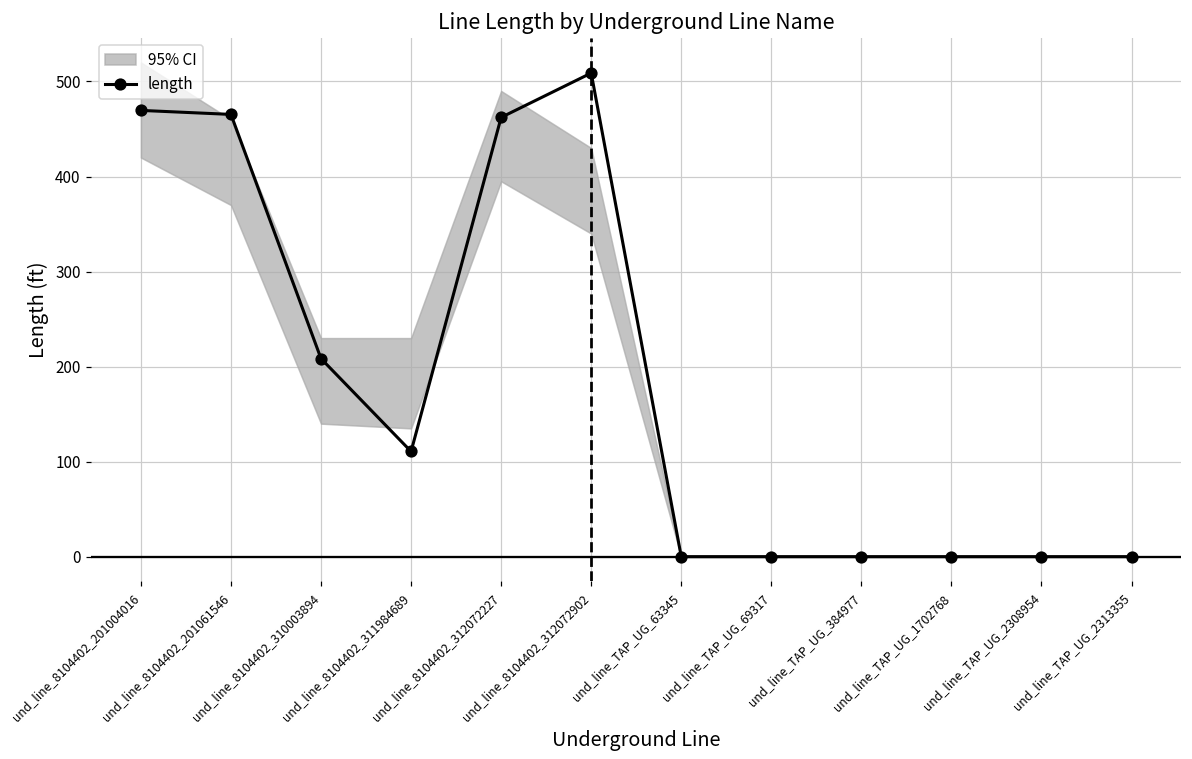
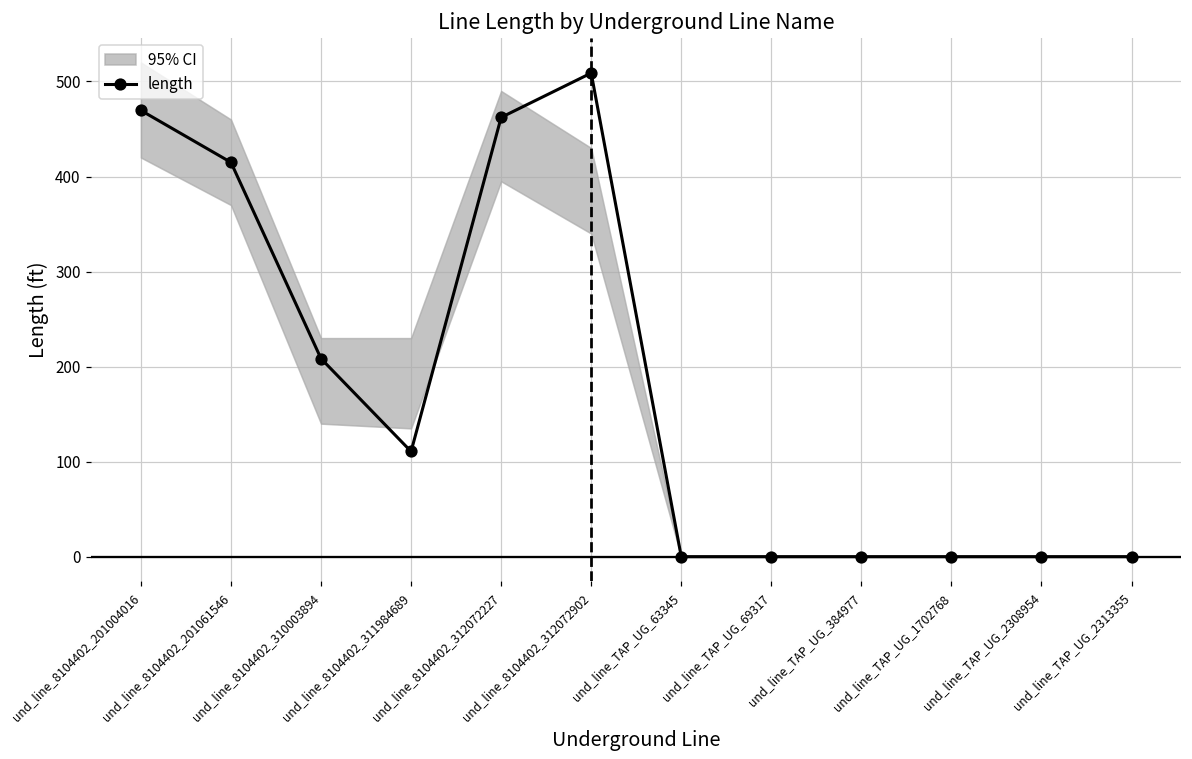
  {
    "length": {
      "und_line_8104402_201004016": 470,
-     "und_line_8104402_201061546": 470,
+     "und_line_8104402_201061546": 410,
      "und_line_8104402_310003894": 210,
      "und_line_8104402_311984689": 110,
      "und_line_8104402_312072227": 460,
      "und_line_8104402_312072902": 510
    }
  }
